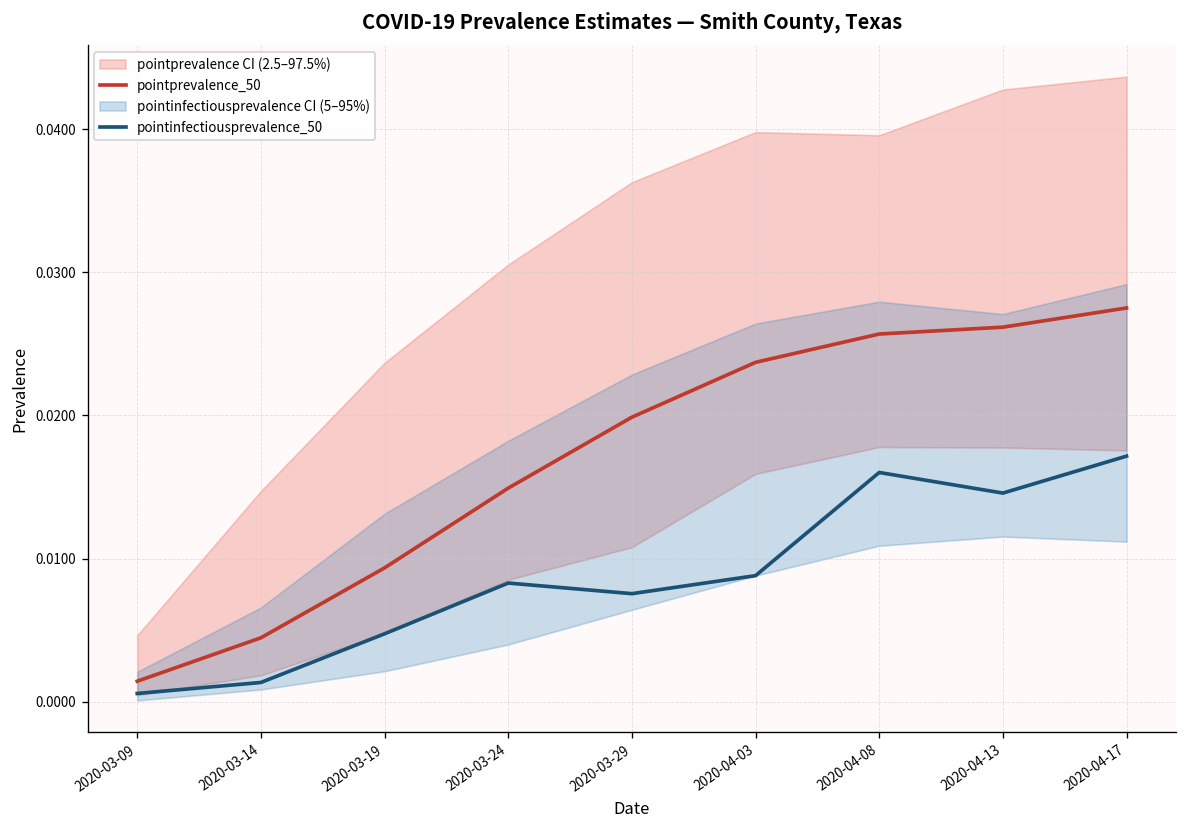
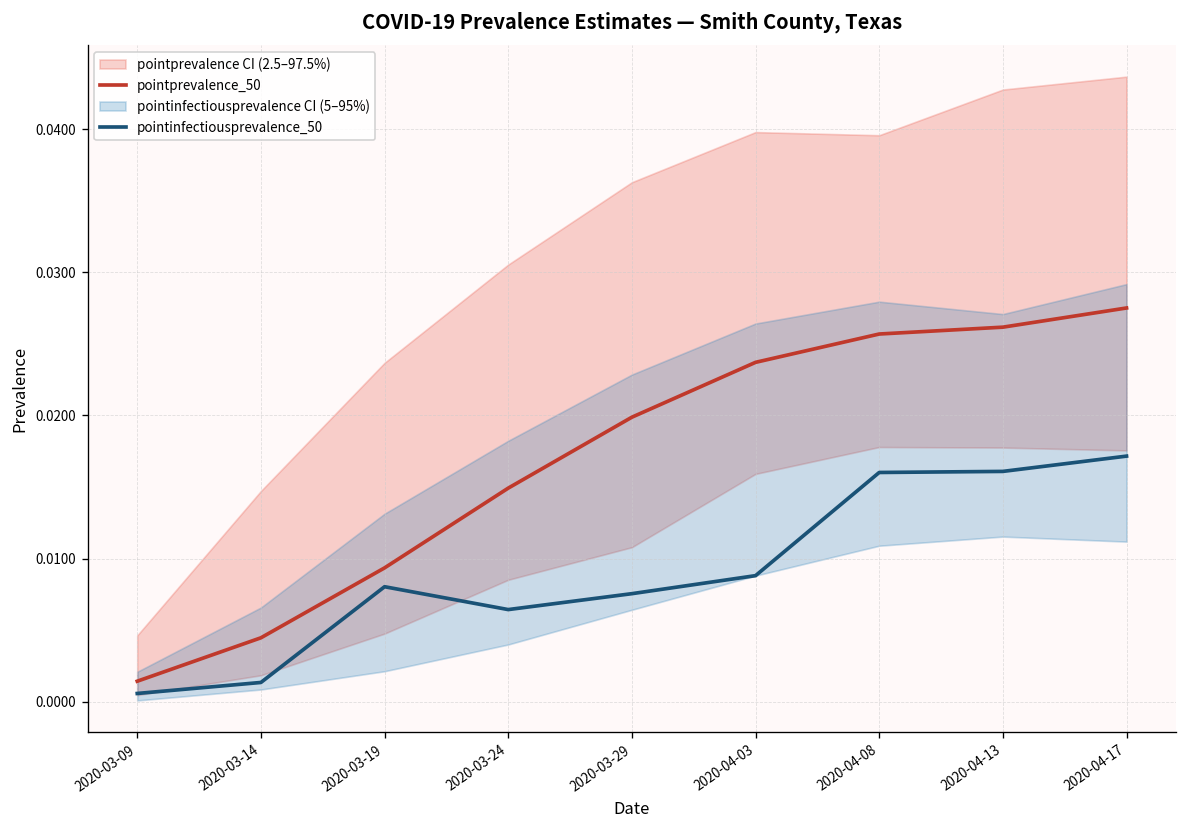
  {
    "pointinfectiousprevalence_50": {
      "2020-03-09": 0.0006,
      "2020-03-14": 0.0013,
-     "2020-03-19": 0.0047,
-     "2020-03-24": 0.0083,
+     "2020-03-19": 0.0080,
+     "2020-03-24": 0.0064,
      "2020-03-29": 0.0075,
      "2020-04-03": 0.0088,
      "2020-04-08": 0.0160,
-     "2020-04-13": 0.0146,
+     "2020-04-13": 0.0161,
      "2020-04-17": 0.0172
    }
  }
